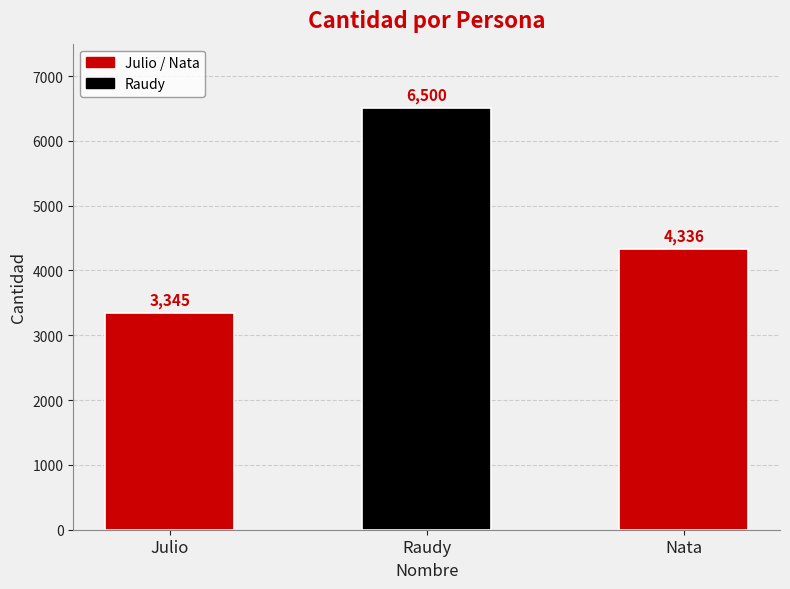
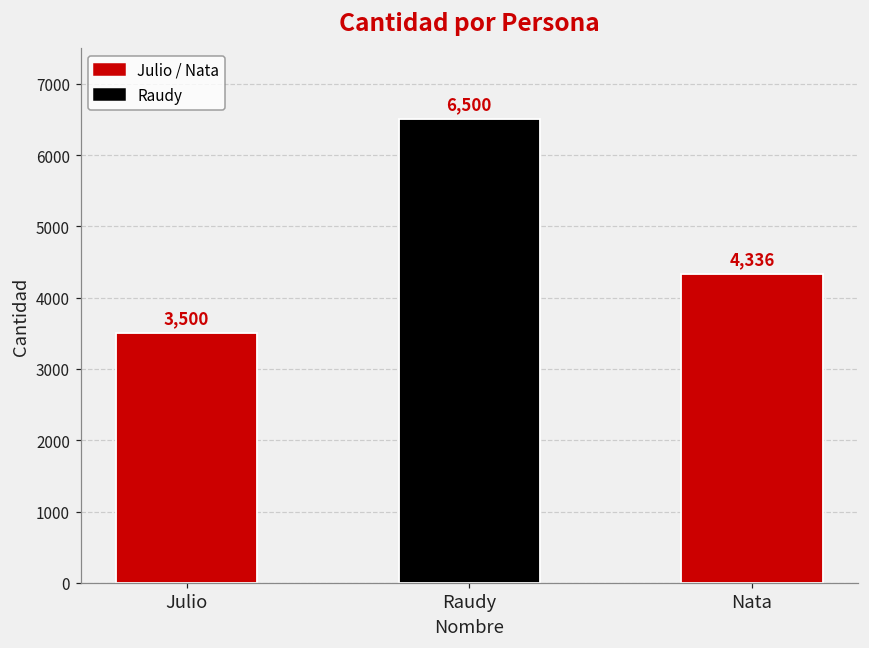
  {
-   "Julio": "3,345",
+   "Julio": "3,500",
    "Raudy": "6,500",
    "Nata": "4,336"
  }
